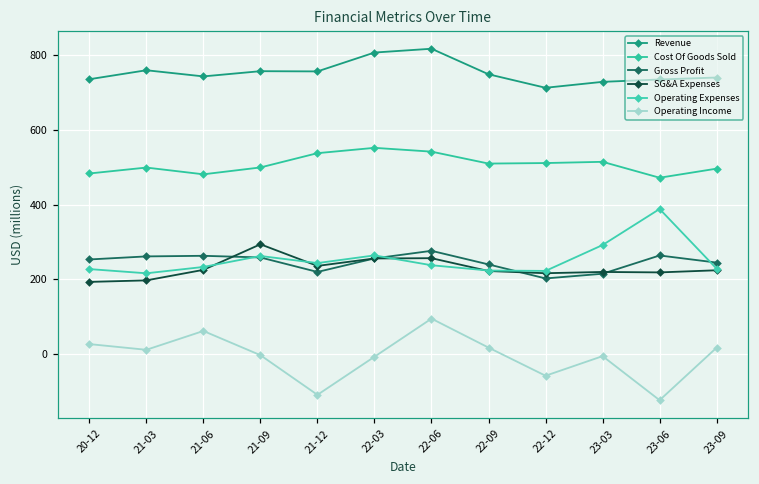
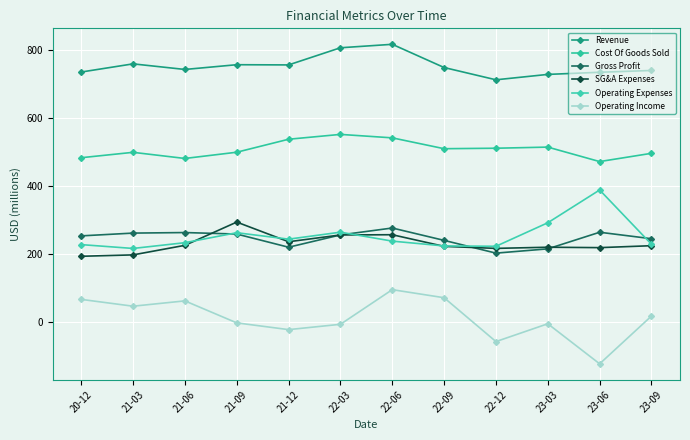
  {
    "Operating Income": {
-     "20-12": 30,
-     "21-03": 10,
+     "20-12": 70,
+     "21-03": 50,
      "21-06": 60,
      "21-09": 0,
-     "21-12": -110,
+     "21-12": -20,
      "22-03": -10,
      "22-06": 90,
-     "22-09": 20,
+     "22-09": 70,
      "22-12": -60,
      "23-03": -10,
      "23-06": -120,
      "23-09": 20
    }
  }
